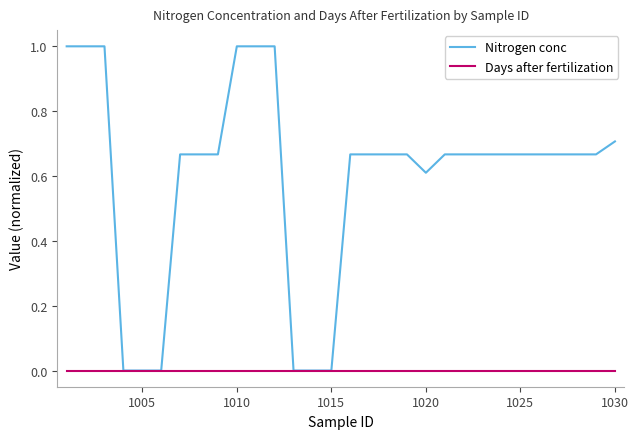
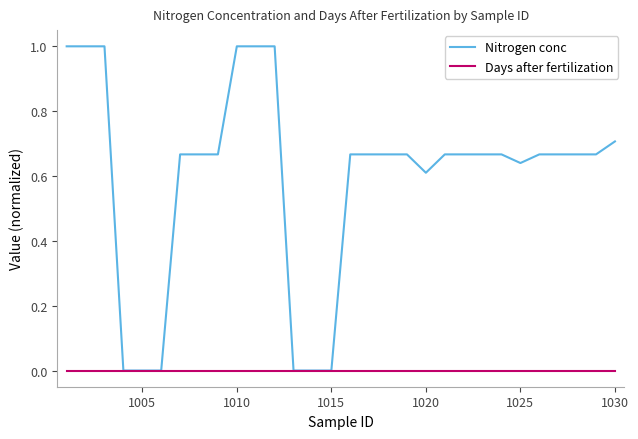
  {
    "Nitrogen conc": {
      "1010": 1.00,
      "1020": 0.61,
-     "1025": 0.67,
+     "1025": 0.64,
      "1030": 0.71
    },
    "Days after fertilization": {
      "1010": 0.00,
      "1020": 0.00,
      "1025": 0.00,
      "1030": 0.00
    }
  }
